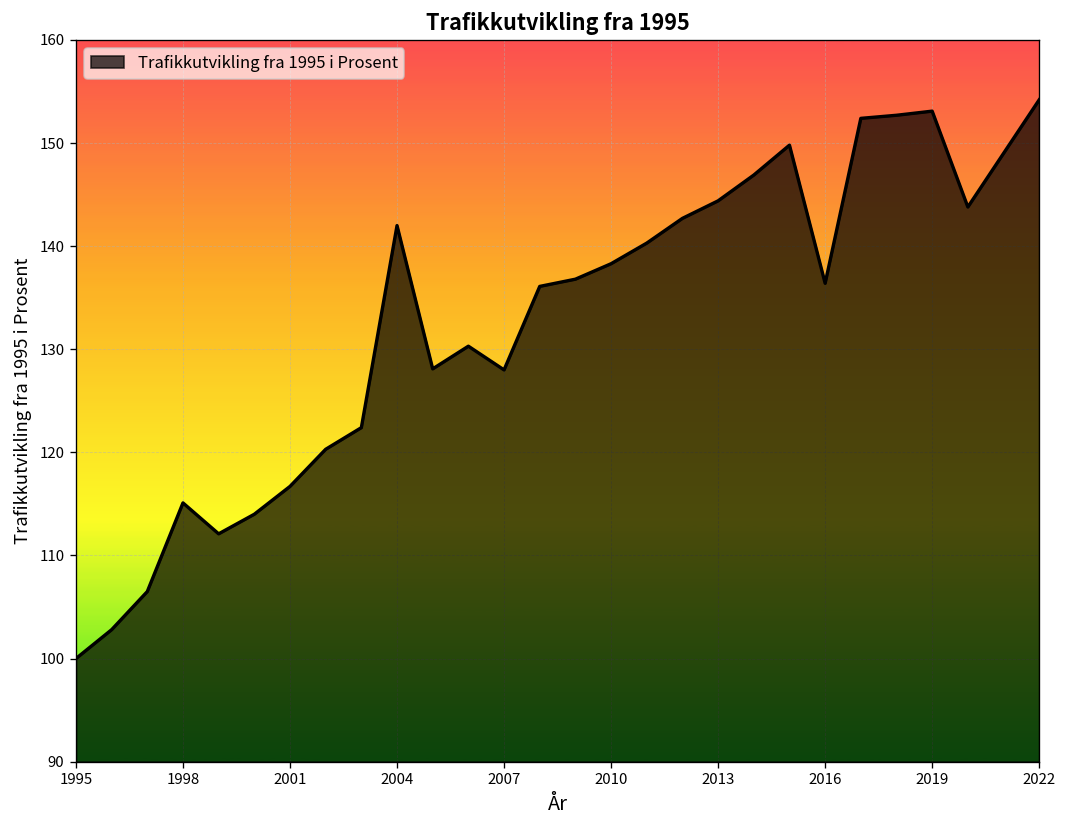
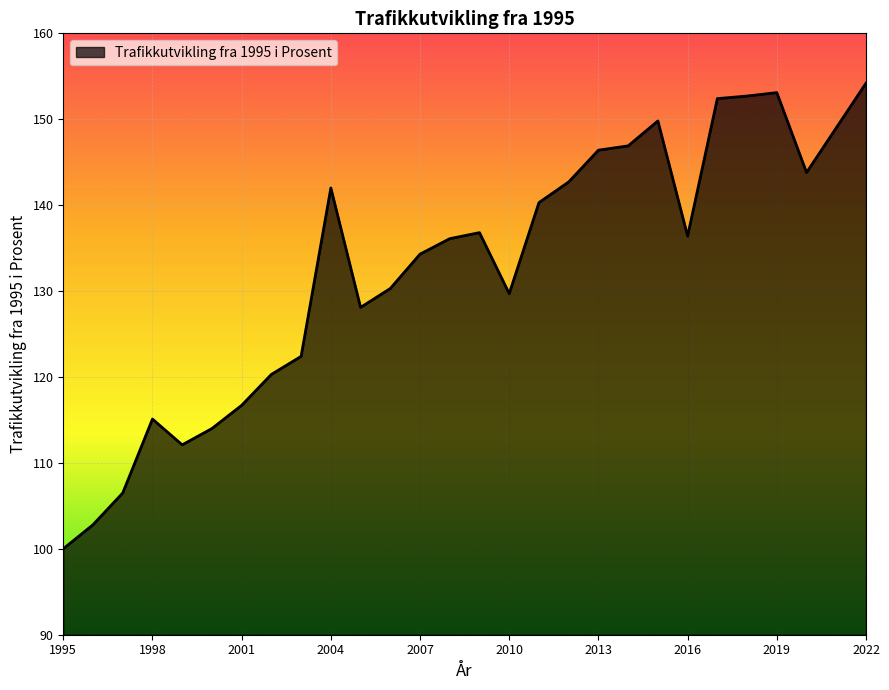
  {
    "1995": 100,
    "1998": 115,
    "2001": 117,
    "2004": 142,
-   "2007": 128,
-   "2010": 138,
-   "2013": 144,
+   "2007": 134,
+   "2010": 130,
+   "2013": 146,
    "2016": 136,
    "2019": 153,
    "2022": 154
  }
